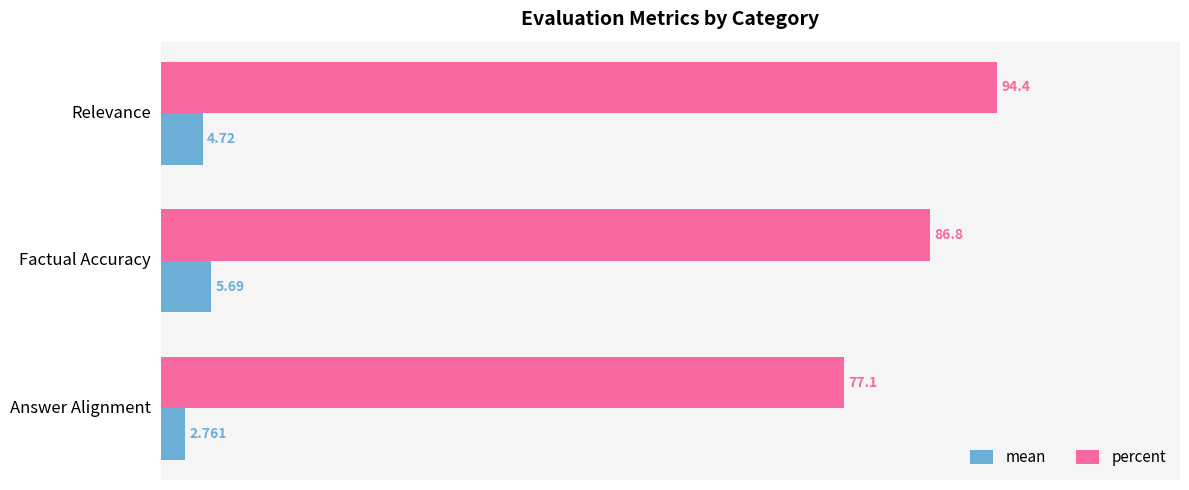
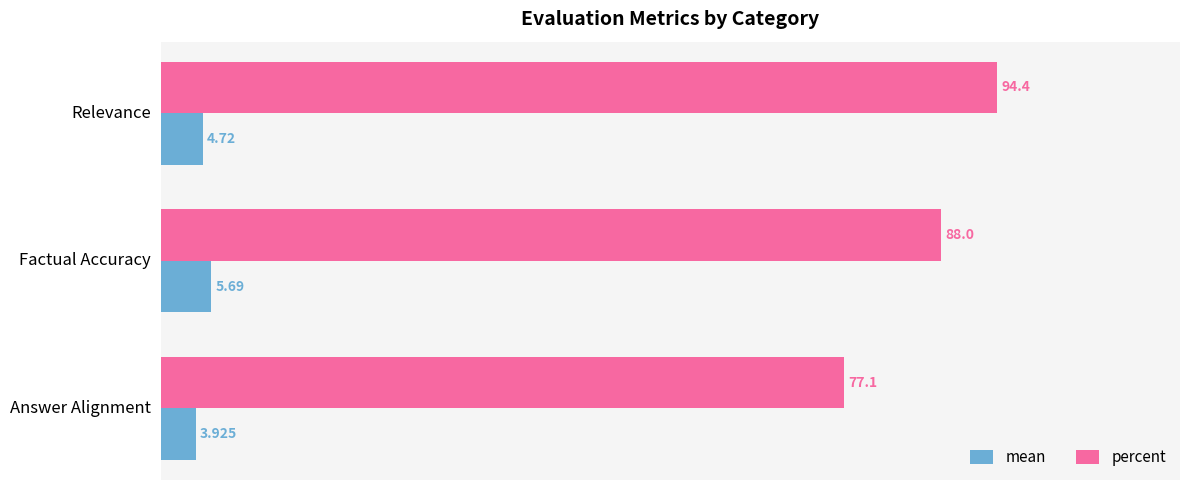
  {
    "mean": {
      "Relevance": 4.72,
      "Factual Accuracy": 5.69,
-     "Answer Alignment": 2.761
+     "Answer Alignment": 3.925
    },
    "percent": {
      "Relevance": 94.4,
-     "Factual Accuracy": 86.8,
+     "Factual Accuracy": 88.0,
      "Answer Alignment": 77.1
    }
  }
